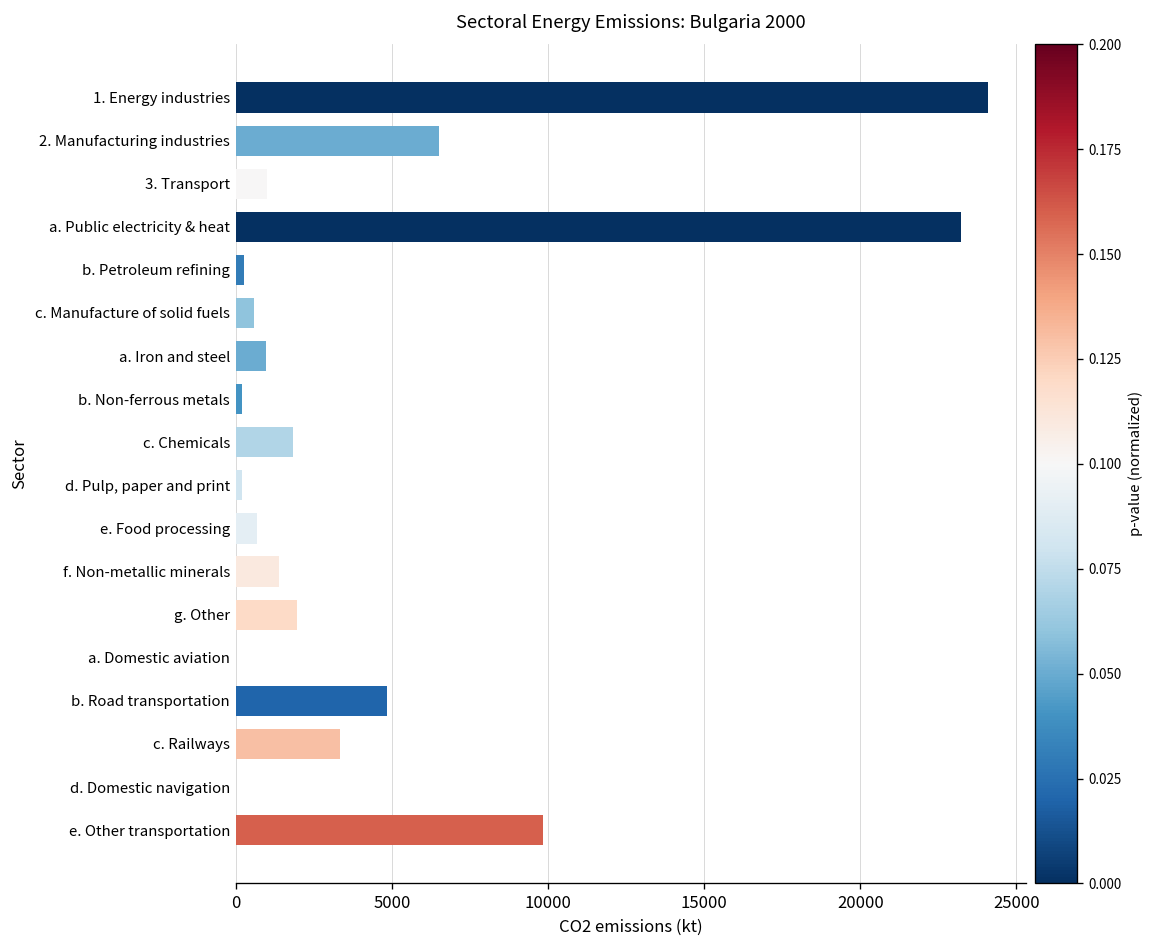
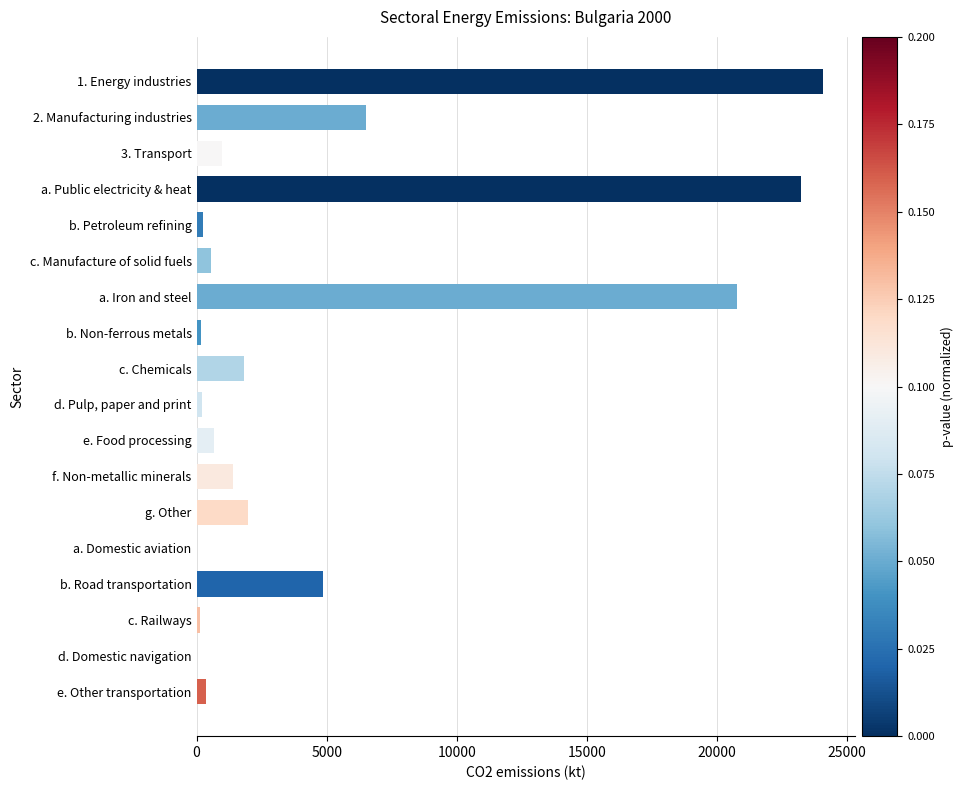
  {
    "1. Energy industries": 24100,
    "2. Manufacturing industries": 6500,
    "3. Transport": 1000,
    "a. Public electricity & heat": 23200,
    "b. Petroleum refining": 300,
    "c. Manufacture of solid fuels": 600,
-   "a. Iron and steel": 1000,
+   "a. Iron and steel": 20800,
    "b. Non-ferrous metals": 200,
    "c. Chemicals": 1800,
    "d. Pulp, paper and print": 200,
    "e. Food processing": 700,
    "f. Non-metallic minerals": 1400,
    "g. Other": 2000,
    "b. Road transportation": 4800,
-   "c. Railways": 3300,
-   "e. Other transportation": 9800
+   "c. Railways": 100,
+   "e. Other transportation": 400
  }
